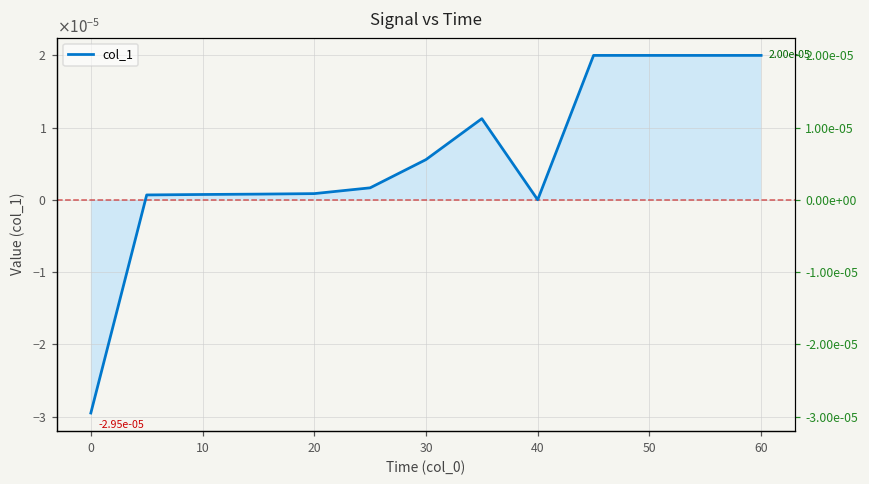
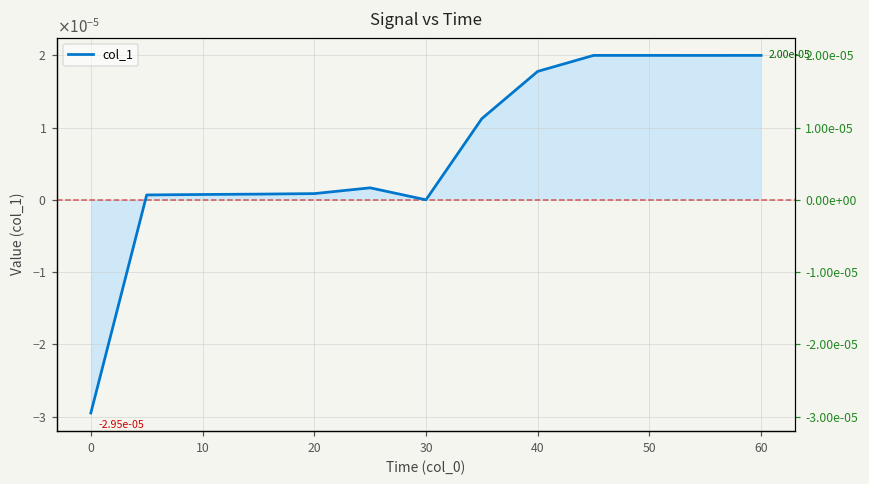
  {
    "col_1": {
-     "30": 0.00001,
-     "40": 0.00000
+     "30": 0.00000,
+     "40": 0.00002
    }
  }
